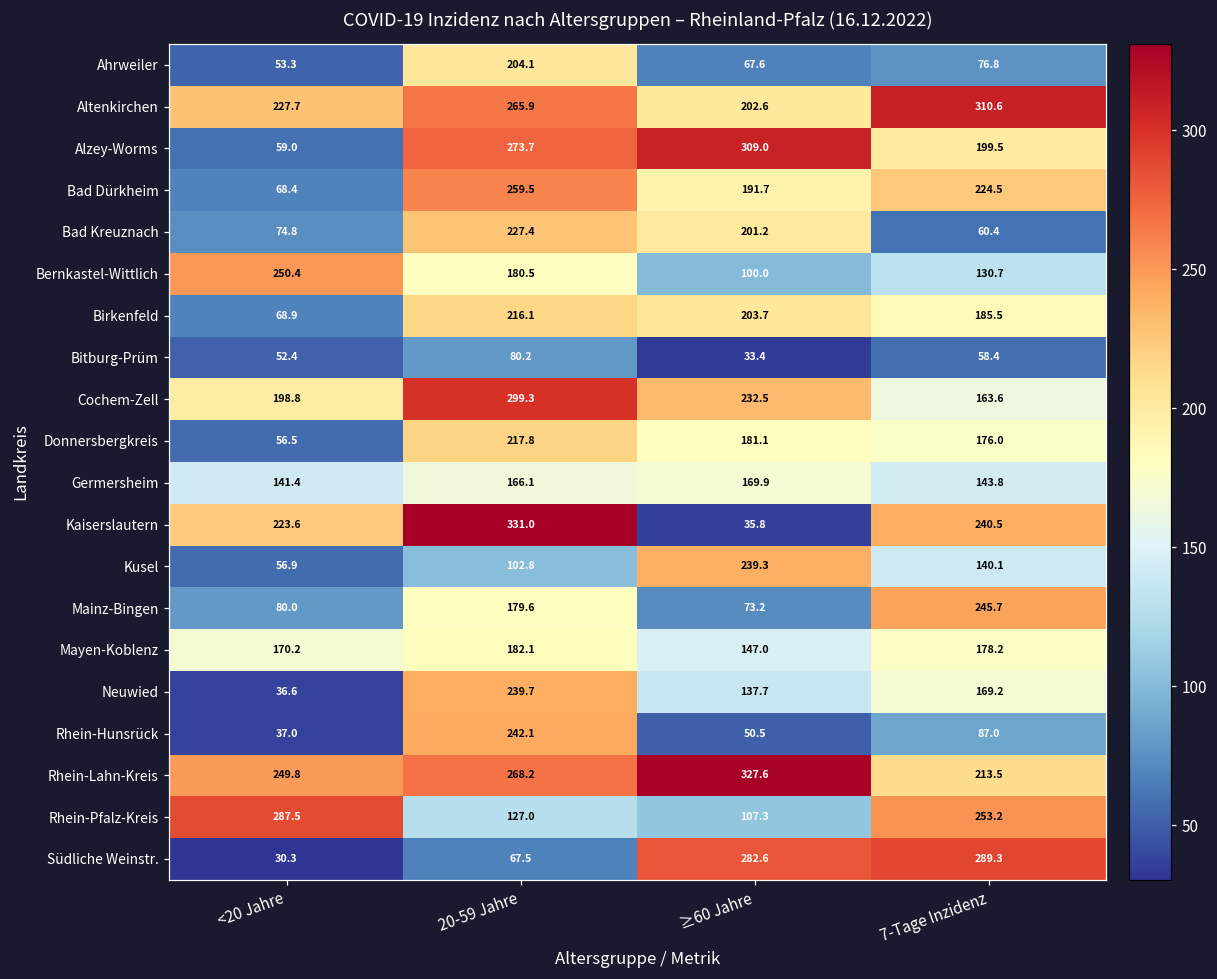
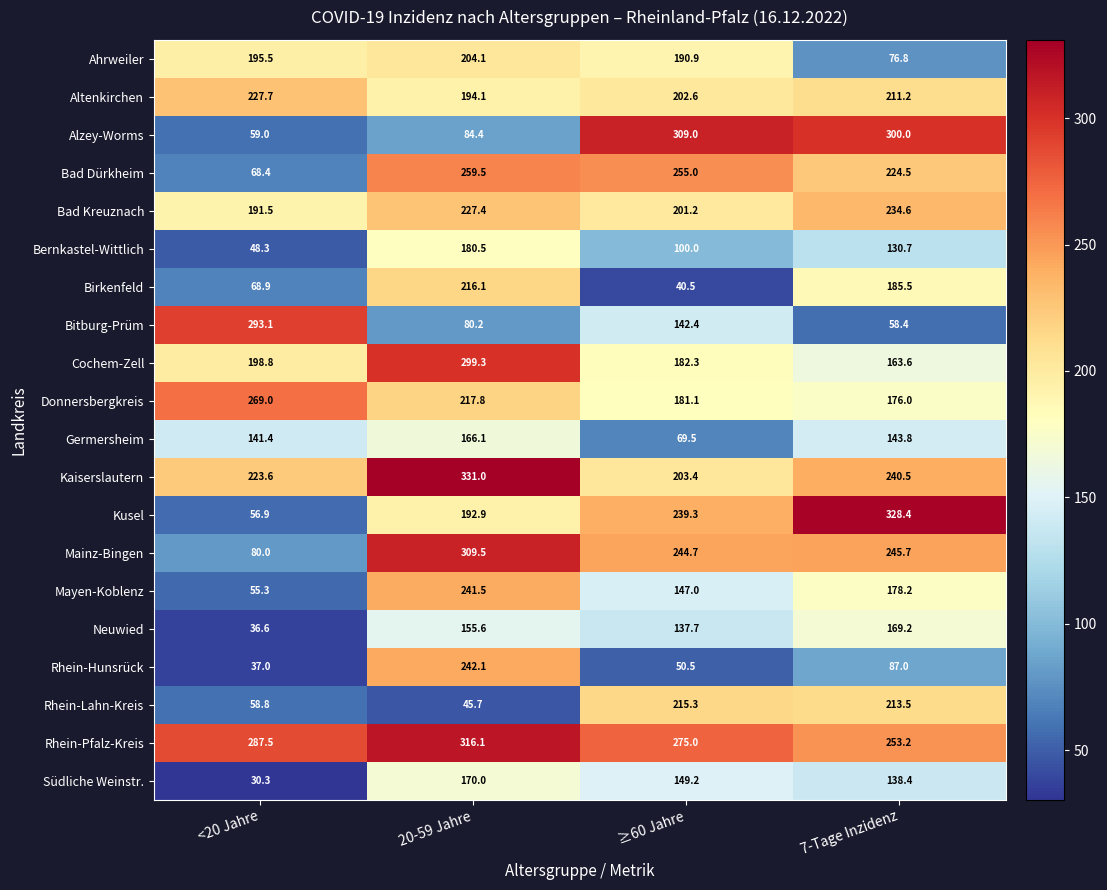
  {
    "Ahrweiler": {
-     "<20 Jahre": 53.3,
+     "<20 Jahre": 195.5,
      "20-59 Jahre": 204.1,
-     "≥60 Jahre": 67.6,
+     "≥60 Jahre": 190.9,
      "7-Tage Inzidenz": 76.8
    },
    "Altenkirchen": {
      "<20 Jahre": 227.7,
-     "20-59 Jahre": 265.9,
+     "20-59 Jahre": 194.1,
      "≥60 Jahre": 202.6,
-     "7-Tage Inzidenz": 310.6
+     "7-Tage Inzidenz": 211.2
    },
    "Alzey-Worms": {
      "<20 Jahre": 59.0,
-     "20-59 Jahre": 273.7,
+     "20-59 Jahre": 84.4,
      "≥60 Jahre": 309.0,
-     "7-Tage Inzidenz": 199.5
+     "7-Tage Inzidenz": 300.0
    },
    "Bad Dürkheim": {
      "<20 Jahre": 68.4,
      "20-59 Jahre": 259.5,
-     "≥60 Jahre": 191.7,
+     "≥60 Jahre": 255.0,
      "7-Tage Inzidenz": 224.5
    },
    "Bad Kreuznach": {
-     "<20 Jahre": 74.8,
+     "<20 Jahre": 191.5,
      "20-59 Jahre": 227.4,
      "≥60 Jahre": 201.2,
-     "7-Tage Inzidenz": 60.4
+     "7-Tage Inzidenz": 234.6
    },
    "Bernkastel-Wittlich": {
-     "<20 Jahre": 250.4,
+     "<20 Jahre": 48.3,
      "20-59 Jahre": 180.5,
      "≥60 Jahre": 100.0,
      "7-Tage Inzidenz": 130.7
    },
    "Birkenfeld": {
      "<20 Jahre": 68.9,
      "20-59 Jahre": 216.1,
-     "≥60 Jahre": 203.7,
+     "≥60 Jahre": 40.5,
      "7-Tage Inzidenz": 185.5
    },
    "Bitburg-Prüm": {
-     "<20 Jahre": 52.4,
+     "<20 Jahre": 293.1,
      "20-59 Jahre": 80.2,
-     "≥60 Jahre": 33.4,
+     "≥60 Jahre": 142.4,
      "7-Tage Inzidenz": 58.4
    },
    "Cochem-Zell": {
      "<20 Jahre": 198.8,
      "20-59 Jahre": 299.3,
-     "≥60 Jahre": 232.5,
+     "≥60 Jahre": 182.3,
      "7-Tage Inzidenz": 163.6
    },
    "Donnersbergkreis": {
-     "<20 Jahre": 56.5,
+     "<20 Jahre": 269.0,
      "20-59 Jahre": 217.8,
      "≥60 Jahre": 181.1,
      "7-Tage Inzidenz": 176.0
    },
    "Germersheim": {
      "<20 Jahre": 141.4,
      "20-59 Jahre": 166.1,
-     "≥60 Jahre": 169.9,
+     "≥60 Jahre": 69.5,
      "7-Tage Inzidenz": 143.8
    },
    "Kaiserslautern": {
      "<20 Jahre": 223.6,
      "20-59 Jahre": 331.0,
-     "≥60 Jahre": 35.8,
+     "≥60 Jahre": 203.4,
      "7-Tage Inzidenz": 240.5
    },
    "Kusel": {
      "<20 Jahre": 56.9,
-     "20-59 Jahre": 102.8,
+     "20-59 Jahre": 192.9,
      "≥60 Jahre": 239.3,
-     "7-Tage Inzidenz": 140.1
+     "7-Tage Inzidenz": 328.4
    },
    "Mainz-Bingen": {
      "<20 Jahre": 80.0,
-     "20-59 Jahre": 179.6,
-     "≥60 Jahre": 73.2,
+     "20-59 Jahre": 309.5,
+     "≥60 Jahre": 244.7,
      "7-Tage Inzidenz": 245.7
    },
    "Mayen-Koblenz": {
-     "<20 Jahre": 170.2,
-     "20-59 Jahre": 182.1,
+     "<20 Jahre": 55.3,
+     "20-59 Jahre": 241.5,
      "≥60 Jahre": 147.0,
      "7-Tage Inzidenz": 178.2
    },
    "Neuwied": {
      "<20 Jahre": 36.6,
-     "20-59 Jahre": 239.7,
+     "20-59 Jahre": 155.6,
      "≥60 Jahre": 137.7,
      "7-Tage Inzidenz": 169.2
    },
    "Rhein-Hunsrück": {
      "<20 Jahre": 37.0,
      "20-59 Jahre": 242.1,
      "≥60 Jahre": 50.5,
      "7-Tage Inzidenz": 87.0
    },
    "Rhein-Lahn-Kreis": {
-     "<20 Jahre": 249.8,
-     "20-59 Jahre": 268.2,
-     "≥60 Jahre": 327.6,
+     "<20 Jahre": 58.8,
+     "20-59 Jahre": 45.7,
+     "≥60 Jahre": 215.3,
      "7-Tage Inzidenz": 213.5
    },
    "Rhein-Pfalz-Kreis": {
      "<20 Jahre": 287.5,
-     "20-59 Jahre": 127.0,
-     "≥60 Jahre": 107.3,
+     "20-59 Jahre": 316.1,
+     "≥60 Jahre": 275.0,
      "7-Tage Inzidenz": 253.2
    },
    "Südliche Weinstr.": {
      "<20 Jahre": 30.3,
-     "20-59 Jahre": 67.5,
-     "≥60 Jahre": 282.6,
-     "7-Tage Inzidenz": 289.3
+     "20-59 Jahre": 170.0,
+     "≥60 Jahre": 149.2,
+     "7-Tage Inzidenz": 138.4
    }
  }
